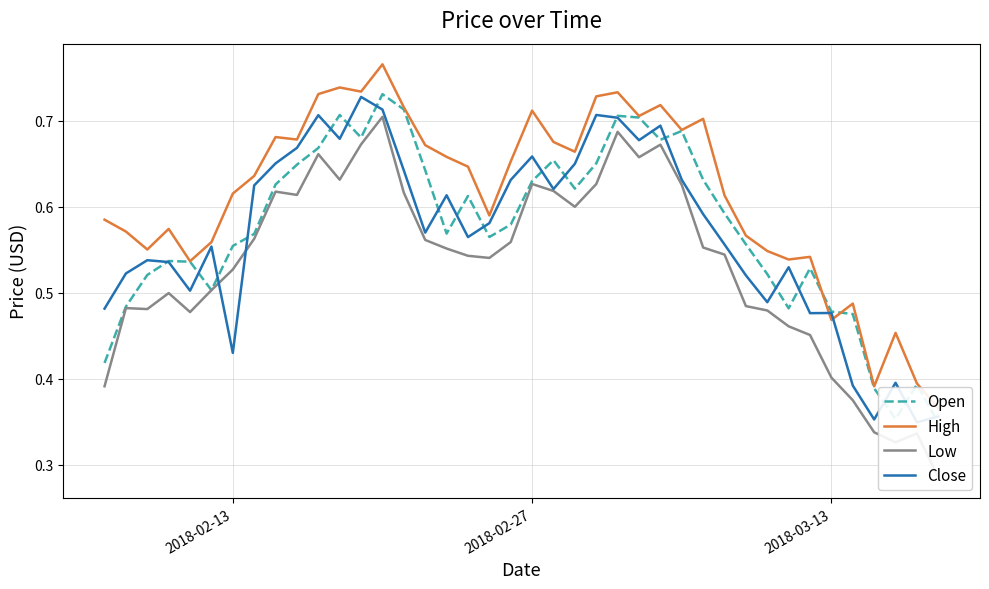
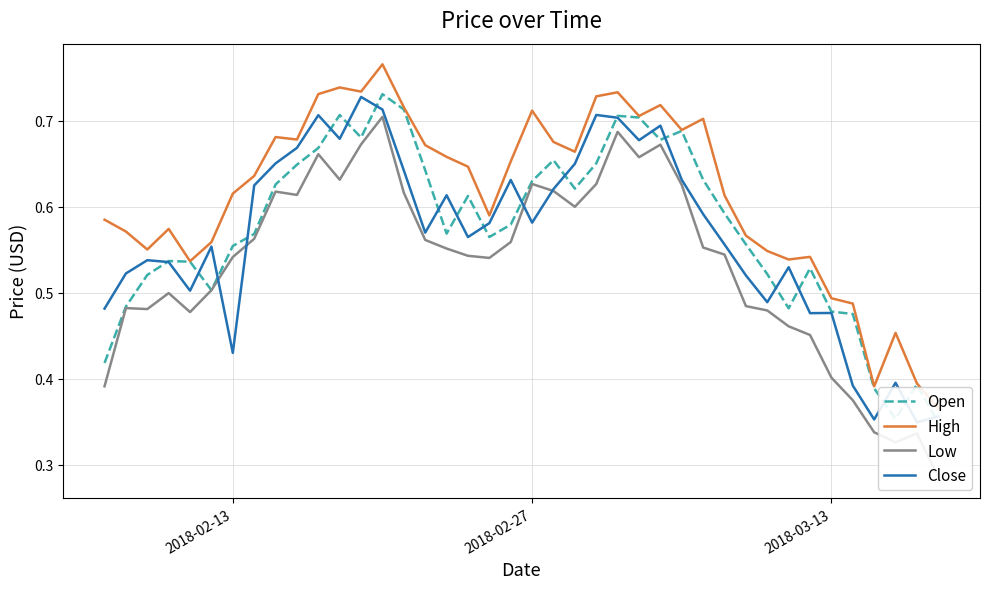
  {
    "Open": {
      "2018-02-13": 0.55,
      "2018-02-27": 0.63
    },
    "High": {
      "2018-02-13": 0.62,
      "2018-02-27": 0.71,
-     "2018-03-13": 0.47
+     "2018-03-13": 0.49
    },
    "Low": {
-     "2018-02-13": 0.53,
+     "2018-02-13": 0.54,
      "2018-02-27": 0.63,
      "2018-03-13": 0.40
    },
    "Close": {
      "2018-02-13": 0.43,
-     "2018-02-27": 0.66
+     "2018-02-27": 0.58
    }
  }
